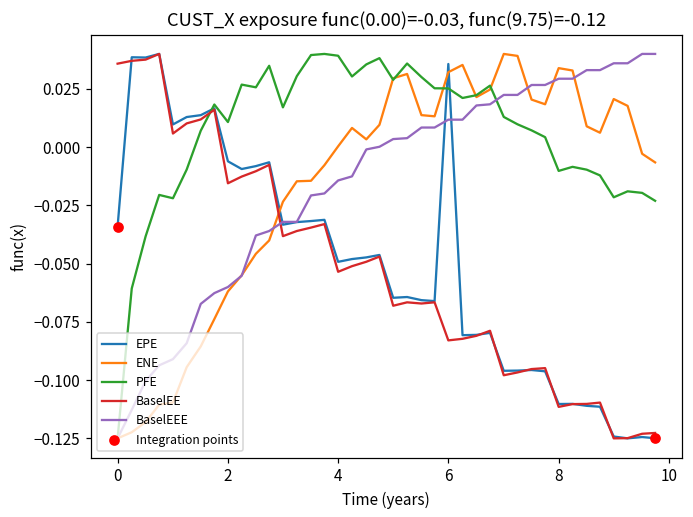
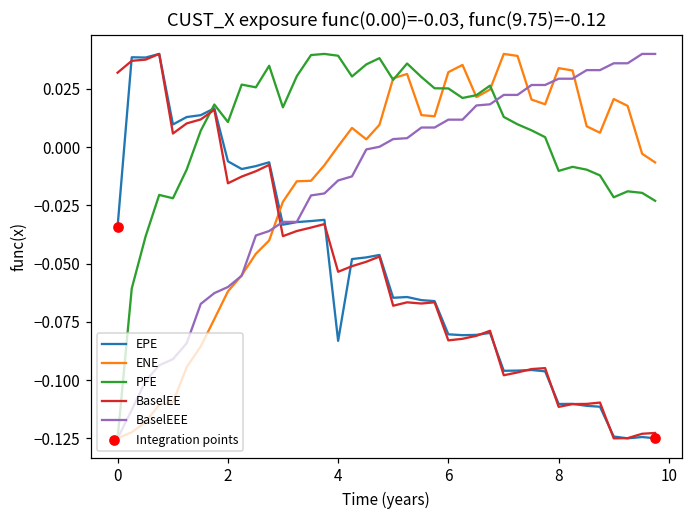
  {
    "EPE": {
      "2": -0.006,
-     "4": -0.049,
-     "6": 0.036,
+     "4": -0.083,
+     "6": -0.080,
      "8": -0.110
    },
    "ENE": {
      "2": -0.062,
      "4": 0.000,
      "6": 0.032,
      "8": 0.034
    },
    "PFE": {
      "2": 0.011,
      "4": 0.039,
      "6": 0.025,
      "8": -0.010
    },
    "BaselEE": {
-     "0": 0.036,
+     "0": 0.032,
      "2": -0.016,
      "4": -0.054,
      "6": -0.083,
      "8": -0.111
    },
    "BaselEEE": {
      "2": -0.060,
      "4": -0.014,
      "6": 0.012,
      "8": 0.029
    }
  }
